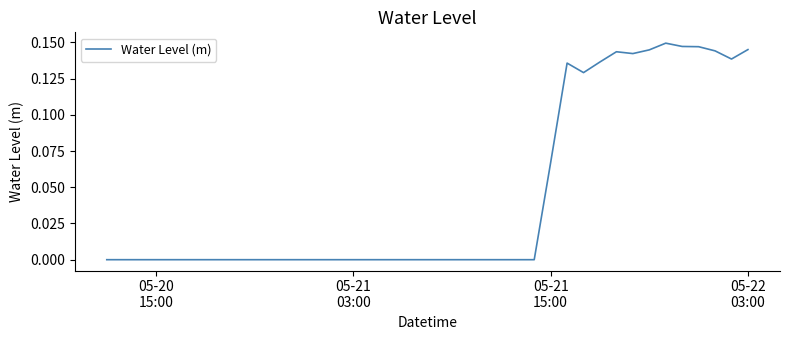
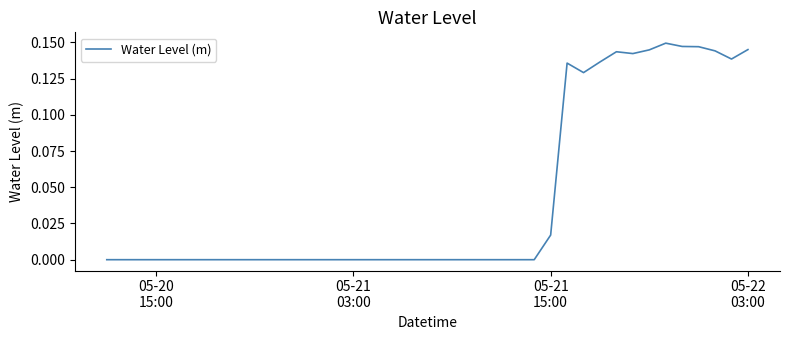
  {
    "05-20 15:00": 0.000,
    "05-21 03:00": 0.000,
-   "05-21 15:00": 0.067,
+   "05-21 15:00": 0.017,
    "05-22 03:00": 0.145
  }
